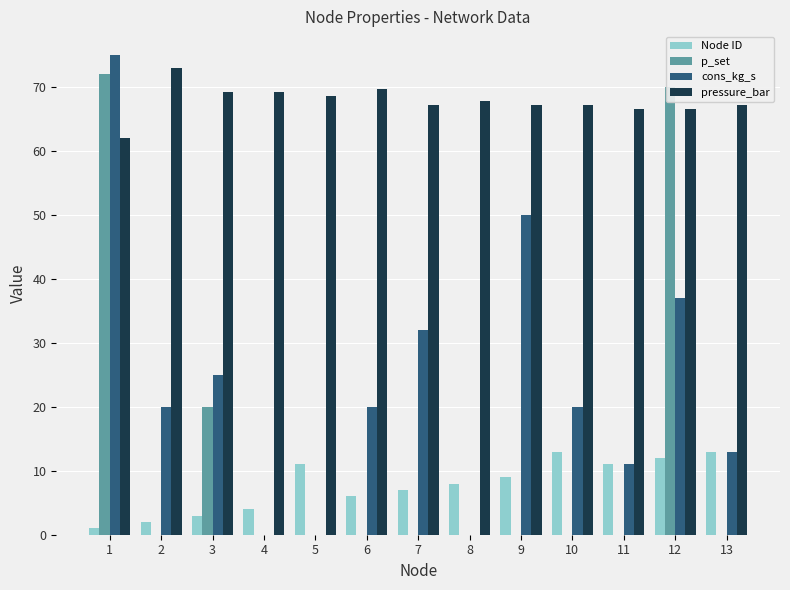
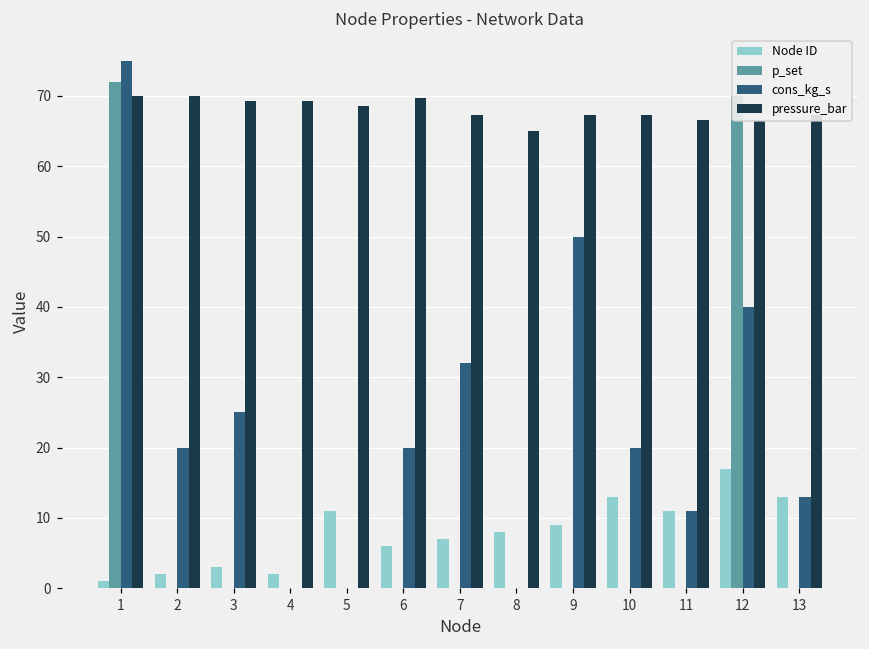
  {
    "Node ID": {
      "1": 1,
      "2": 2,
      "3": 3,
-     "4": 4,
+     "4": 2,
      "5": 11,
      "6": 6,
      "7": 7,
      "8": 8,
      "9": 9,
      "10": 13,
      "11": 11,
-     "12": 12,
+     "12": 17,
      "13": 13
    },
    "p_set": {
      "1": 72,
      "2": 0,
-     "3": 20,
+     "3": 0,
      "4": 0,
      "5": 0,
      "6": 0,
      "7": 0,
      "8": 0,
      "9": 0,
      "10": 0,
      "11": 0,
      "13": 0
    },
    "cons_kg_s": {
      "1": 75,
      "2": 20,
      "3": 25,
      "4": 0,
      "5": 0,
      "6": 20,
      "7": 32,
      "8": 0,
      "9": 50,
      "10": 20,
      "11": 11,
-     "12": 37,
+     "12": 40,
      "13": 13
    },
    "pressure_bar": {
-     "1": 62,
-     "2": 73,
+     "1": 70,
+     "2": 70,
      "3": 69,
      "4": 69,
      "5": 69,
      "6": 70,
      "7": 67,
-     "8": 68,
+     "8": 65,
      "9": 67,
      "10": 67,
      "11": 67,
      "12": 67,
      "13": 67
    }
  }
